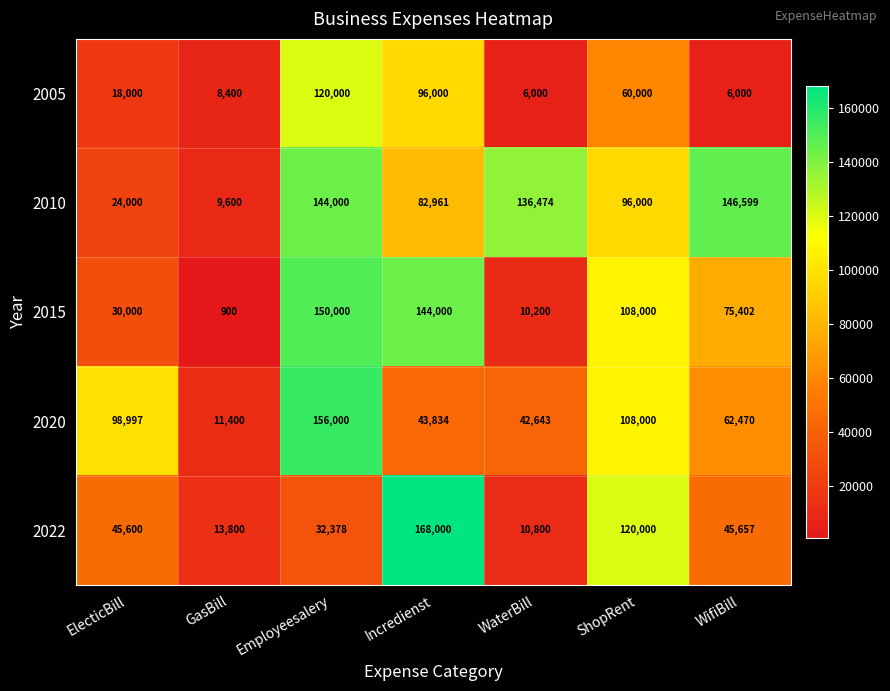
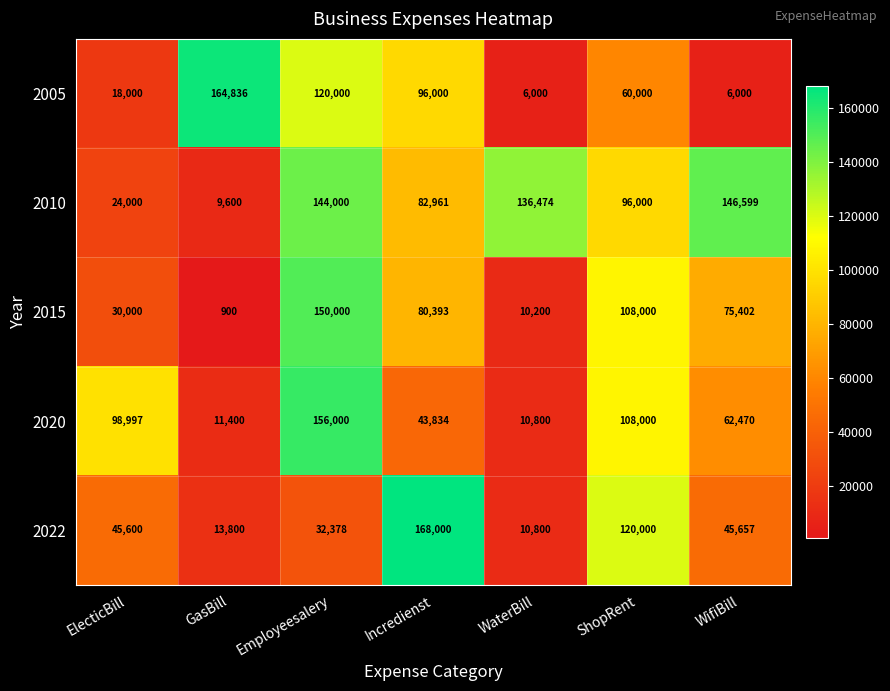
  {
    "2005": {
      "ElecticBill": "18,000",
-     "GasBill": "8,400",
+     "GasBill": "164,836",
      "Employeesalery": "120,000",
      "Incredienst": "96,000",
      "WaterBill": "6,000",
      "ShopRent": "60,000",
      "WifiBill": "6,000"
    },
    "2010": {
      "ElecticBill": "24,000",
      "GasBill": "9,600",
      "Employeesalery": "144,000",
      "Incredienst": "82,961",
      "WaterBill": "136,474",
      "ShopRent": "96,000",
      "WifiBill": "146,599"
    },
    "2015": {
      "ElecticBill": "30,000",
      "GasBill": "900",
      "Employeesalery": "150,000",
-     "Incredienst": "144,000",
+     "Incredienst": "80,393",
      "WaterBill": "10,200",
      "ShopRent": "108,000",
      "WifiBill": "75,402"
    },
    "2020": {
      "ElecticBill": "98,997",
      "GasBill": "11,400",
      "Employeesalery": "156,000",
      "Incredienst": "43,834",
-     "WaterBill": "42,643",
+     "WaterBill": "10,800",
      "ShopRent": "108,000",
      "WifiBill": "62,470"
    },
    "2022": {
      "ElecticBill": "45,600",
      "GasBill": "13,800",
      "Employeesalery": "32,378",
      "Incredienst": "168,000",
      "WaterBill": "10,800",
      "ShopRent": "120,000",
      "WifiBill": "45,657"
    }
  }
